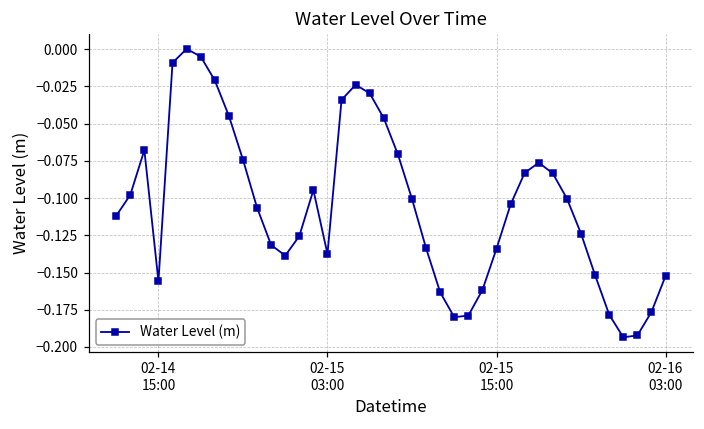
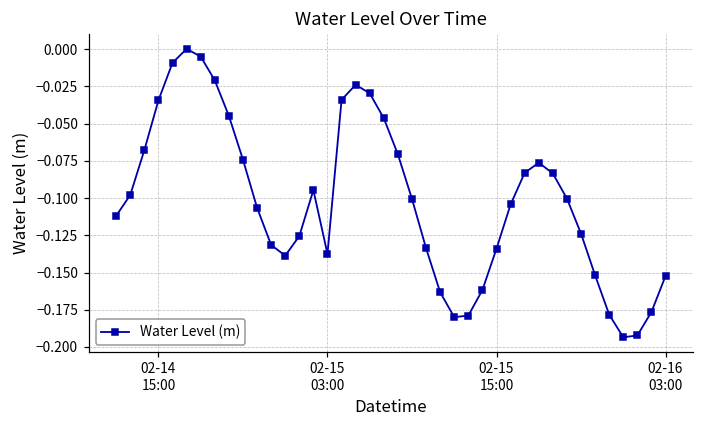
  {
-   "02-14 15:00": -0.156,
+   "02-14 15:00": -0.034,
    "02-15 03:00": -0.138,
    "02-15 15:00": -0.134,
    "02-16 03:00": -0.152
  }
